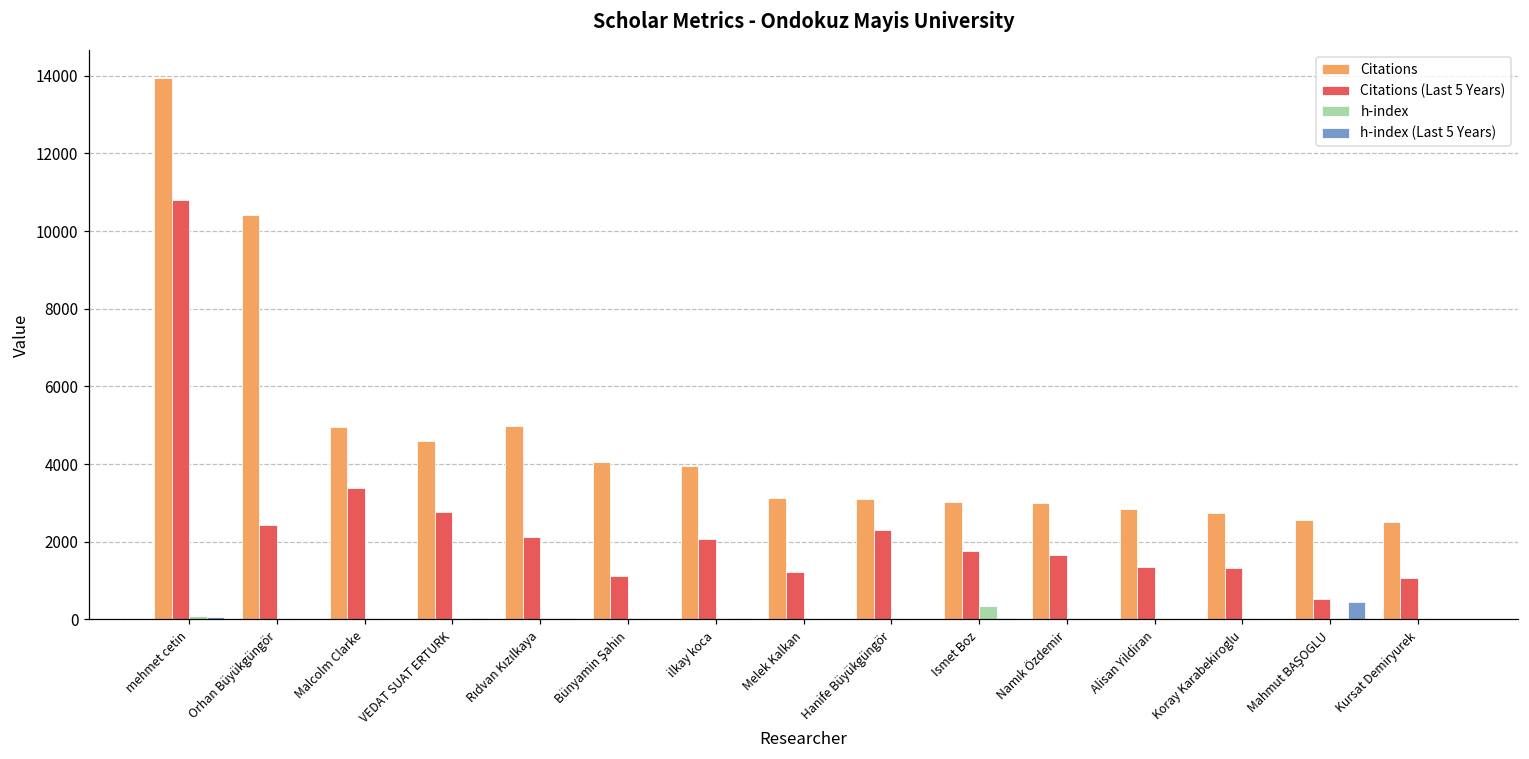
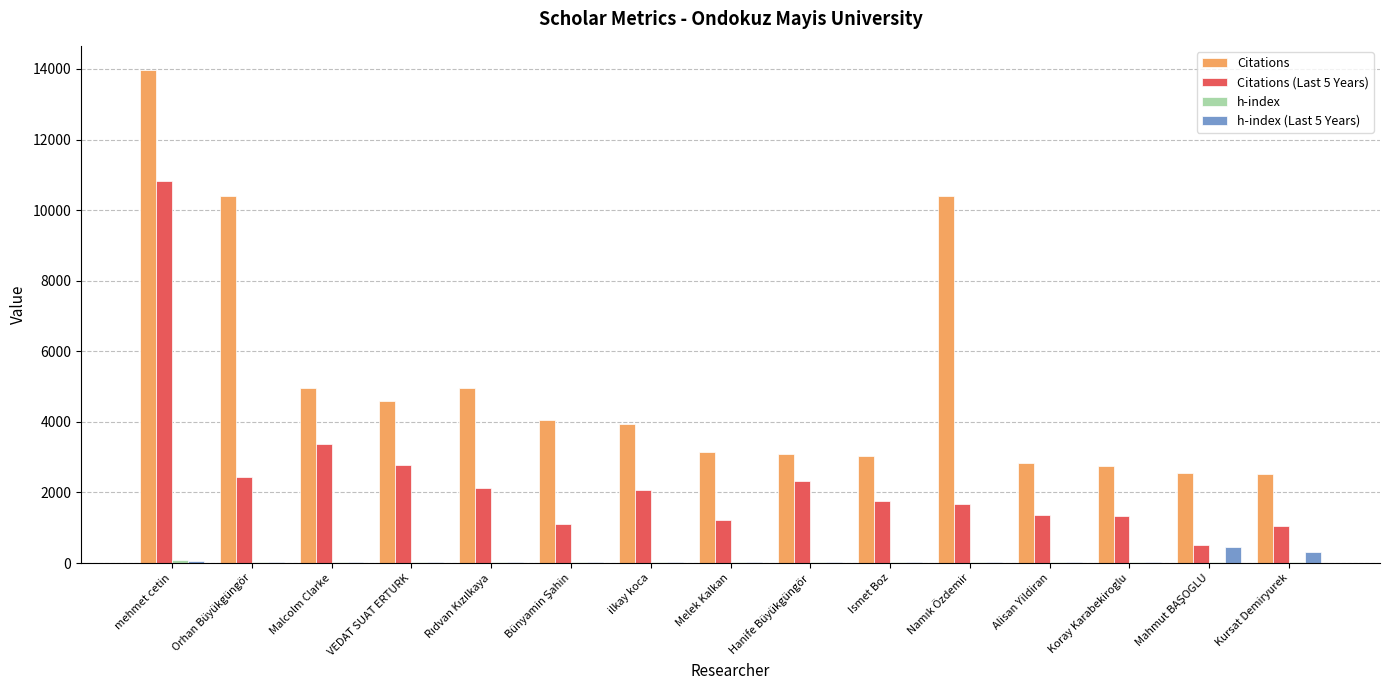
  {
    "Citations": {
      "mehmet cetin": 14000,
      "Orhan Büyükgüngör": 10400,
      "Malcolm Clarke": 5000,
      "VEDAT SUAT ERTURK": 4600,
      "Rıdvan Kızılkaya": 5000,
      "Bünyamin Şahin": 4000,
      "ilkay koca": 3900,
      "Melek Kalkan": 3100,
      "Hanife Büyükgüngör": 3100,
      "Ismet Boz": 3000,
-     "Namık Özdemir": 3000,
+     "Namık Özdemir": 10400,
      "Alisan Yildiran": 2800,
      "Koray Karabekiroglu": 2700,
      "Mahmut BAŞOGLU": 2600,
      "Kursat Demiryurek": 2500
    },
    "Citations (Last 5 Years)": {
      "mehmet cetin": 10800,
      "Orhan Büyükgüngör": 2400,
      "Malcolm Clarke": 3400,
      "VEDAT SUAT ERTURK": 2800,
      "Rıdvan Kızılkaya": 2100,
      "Bünyamin Şahin": 1100,
      "ilkay koca": 2100,
      "Melek Kalkan": 1200,
      "Hanife Büyükgüngör": 2300,
      "Ismet Boz": 1800,
      "Namık Özdemir": 1700,
      "Alisan Yildiran": 1400,
      "Koray Karabekiroglu": 1300,
      "Mahmut BAŞOGLU": 500,
      "Kursat Demiryurek": 1100
    },
    "h-index": {
      "mehmet cetin": 100,
-     "Ismet Boz": 300
+     "Ismet Boz": 0
    },
    "h-index (Last 5 Years)": {
      "mehmet cetin": 100,
      "Mahmut BAŞOGLU": 500,
-     "Kursat Demiryurek": 0
+     "Kursat Demiryurek": 300
    }
  }
